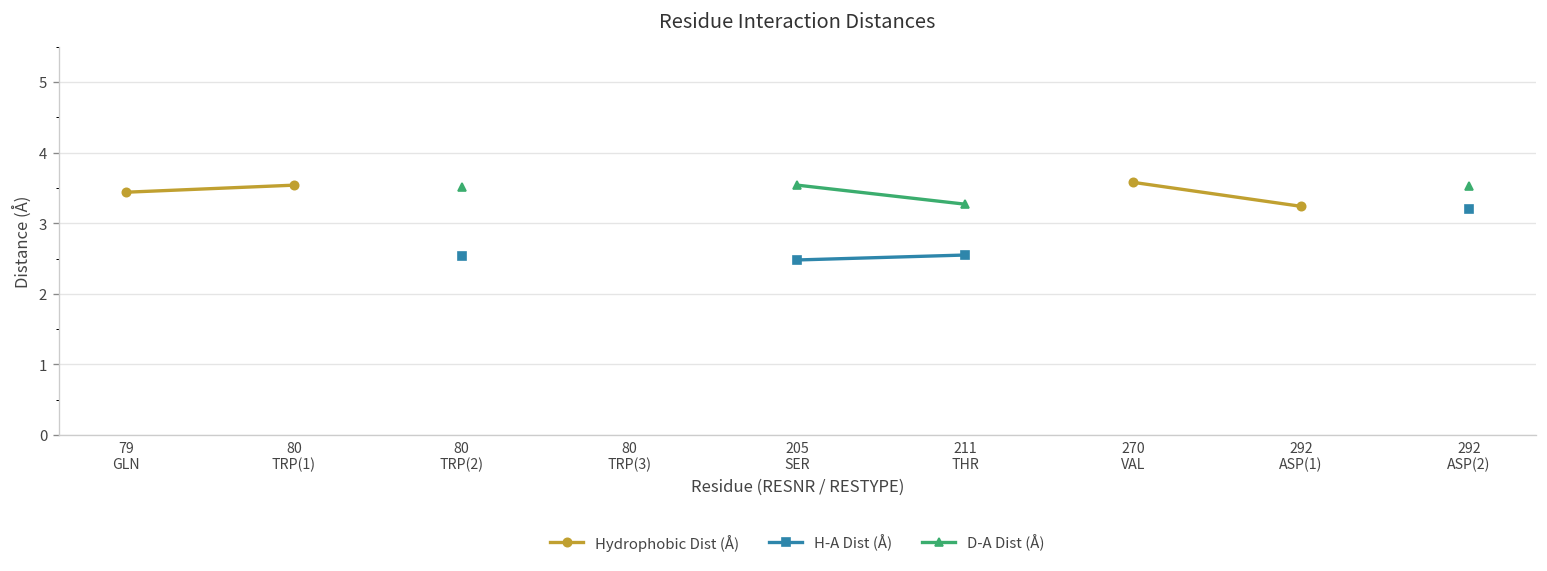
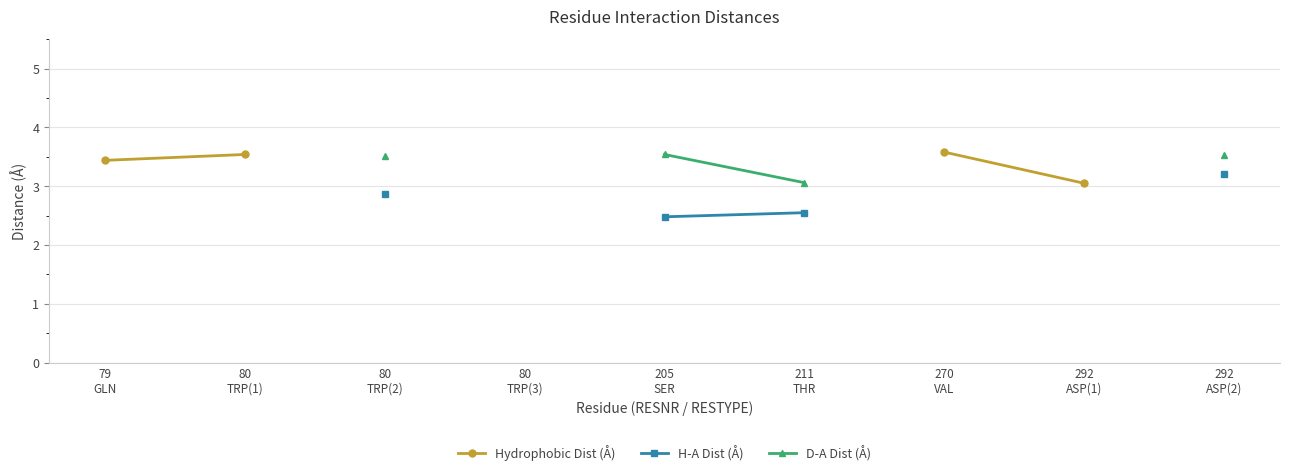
  {
    "Hydrophobic Dist (Å)": {
      "79 GLN": 3.4,
      "80 TRP(1)": 3.5,
      "270 VAL": 3.6,
-     "292 ASP(1)": 3.2
+     "292 ASP(1)": 3.1
    },
    "H-A Dist (Å)": {
-     "80 TRP(2)": 2.5,
+     "80 TRP(2)": 2.9,
      "205 SER": 2.5,
      "211 THR": 2.6,
      "292 ASP(2)": 3.2
    },
    "D-A Dist (Å)": {
      "80 TRP(2)": 3.5,
      "205 SER": 3.5,
-     "211 THR": 3.3,
+     "211 THR": 3.1,
      "292 ASP(2)": 3.5
    }
  }
